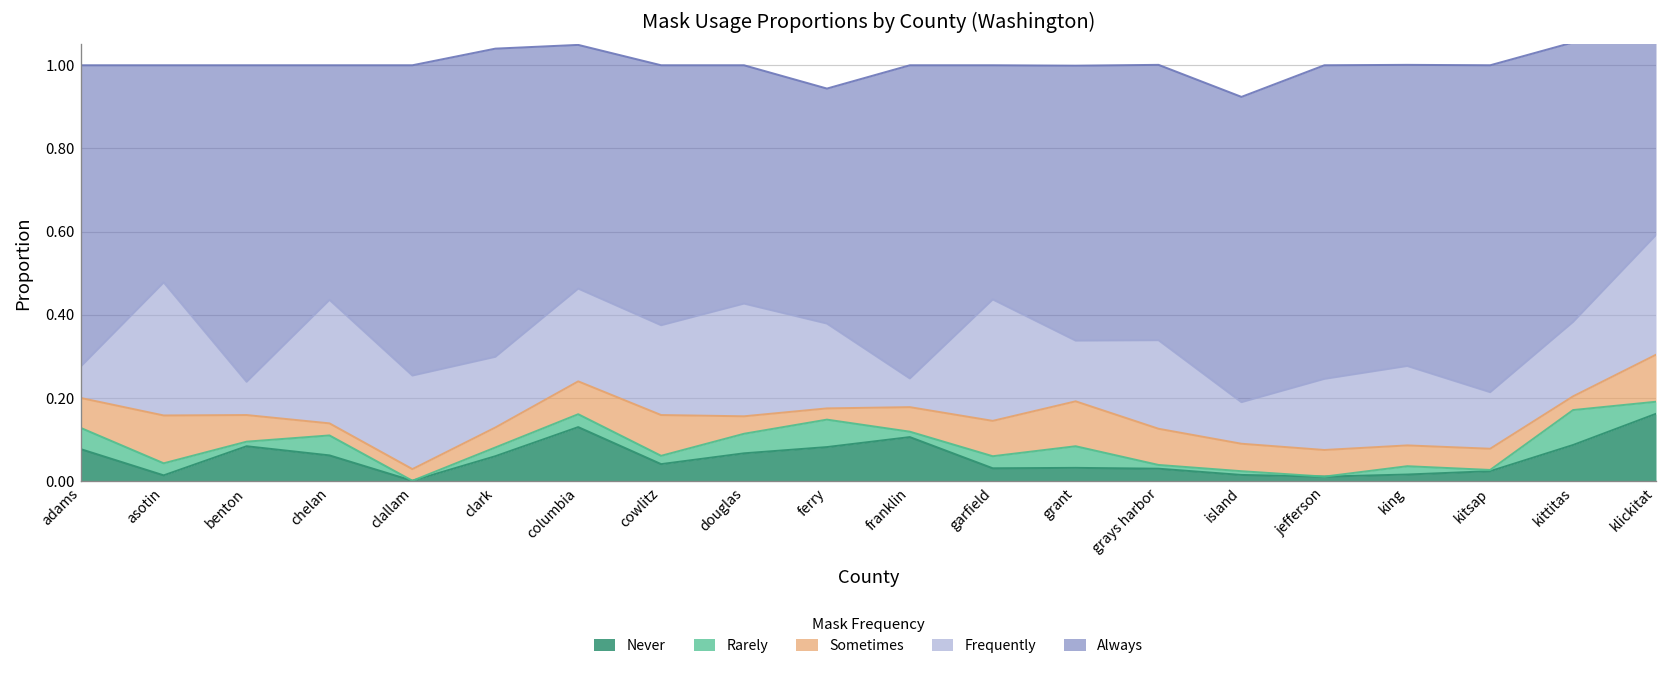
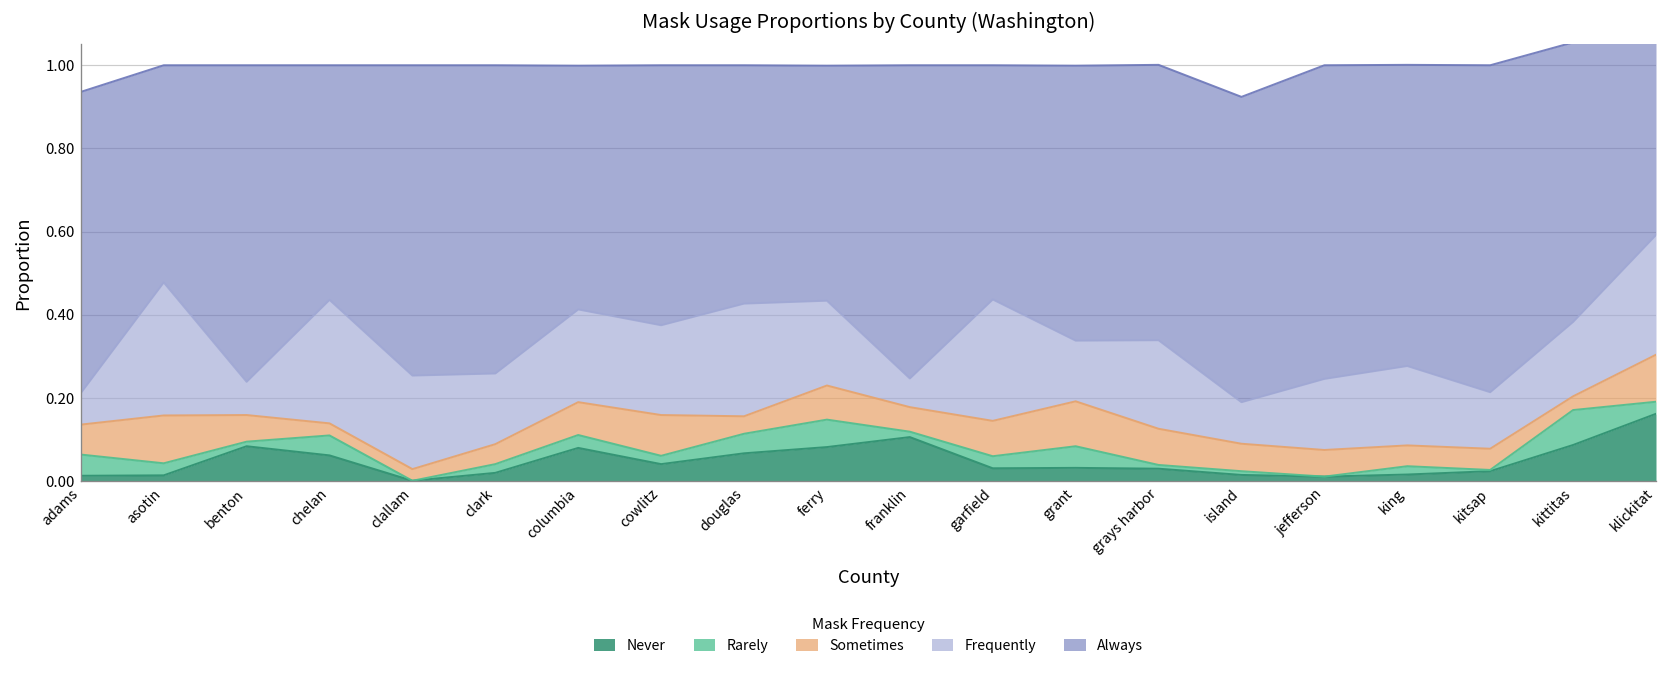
  {
    "Never": {
-     "adams": 0.08,
+     "adams": 0.01,
      "asotin": 0.01,
      "benton": 0.08,
      "chelan": 0.06,
-     "clark": 0.06,
-     "columbia": 0.13,
+     "clark": 0.02,
+     "columbia": 0.08,
      "cowlitz": 0.04,
      "douglas": 0.07,
      "ferry": 0.08,
      "franklin": 0.11,
      "garfield": 0.03,
      "grant": 0.03,
      "grays harbor": 0.03,
      "island": 0.02,
      "king": 0.02,
      "kittitas": 0.09,
      "klickitat": 0.16
    },
    "Rarely": {
      "adams": 0.05,
      "asotin": 0.03,
      "benton": 0.01,
      "chelan": 0.05,
      "clark": 0.02,
      "columbia": 0.03,
      "cowlitz": 0.02,
      "douglas": 0.05,
      "ferry": 0.07,
      "franklin": 0.01,
      "garfield": 0.03,
      "grant": 0.05,
      "grays harbor": 0.01,
      "island": 0.01,
      "king": 0.02,
      "kittitas": 0.08,
      "klickitat": 0.03
    },
    "Sometimes": {
      "adams": 0.07,
      "asotin": 0.11,
      "benton": 0.06,
      "chelan": 0.03,
      "clallam": 0.03,
      "clark": 0.05,
      "columbia": 0.08,
      "cowlitz": 0.10,
      "douglas": 0.04,
-     "ferry": 0.03,
+     "ferry": 0.08,
      "franklin": 0.06,
      "garfield": 0.09,
      "grant": 0.11,
      "grays harbor": 0.09,
      "island": 0.07,
      "jefferson": 0.06,
      "king": 0.05,
      "kitsap": 0.05,
      "kittitas": 0.03,
      "klickitat": 0.11
    },
    "Frequently": {
      "adams": 0.08,
      "asotin": 0.32,
      "benton": 0.08,
      "chelan": 0.30,
      "clallam": 0.23,
      "clark": 0.17,
      "columbia": 0.22,
      "cowlitz": 0.22,
      "douglas": 0.27,
      "ferry": 0.20,
      "franklin": 0.07,
      "garfield": 0.29,
      "grant": 0.15,
      "grays harbor": 0.21,
      "island": 0.10,
      "jefferson": 0.17,
      "king": 0.19,
      "kitsap": 0.14,
      "kittitas": 0.18,
      "klickitat": 0.29
    },
    "Always": {
      "adams": 0.72,
      "asotin": 0.52,
      "benton": 0.76,
      "chelan": 0.56,
      "clallam": 0.75,
      "clark": 0.74,
      "columbia": 0.59,
      "cowlitz": 0.63,
      "douglas": 0.57,
      "ferry": 0.57,
      "franklin": 0.75,
      "garfield": 0.56,
      "grant": 0.66,
      "grays harbor": 0.66,
      "island": 0.73,
      "jefferson": 0.75,
      "king": 0.72,
      "kitsap": 0.79,
      "kittitas": 0.67
    }
  }
